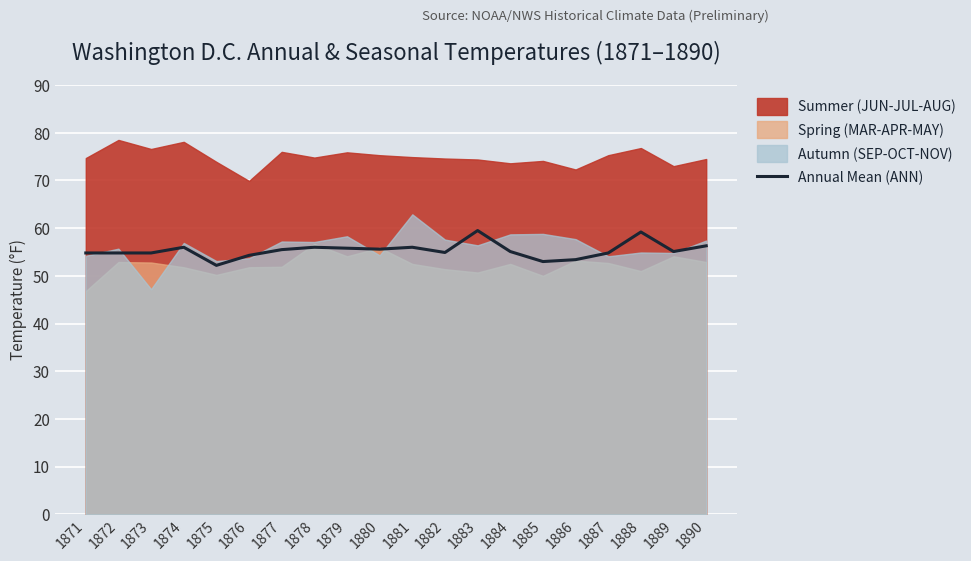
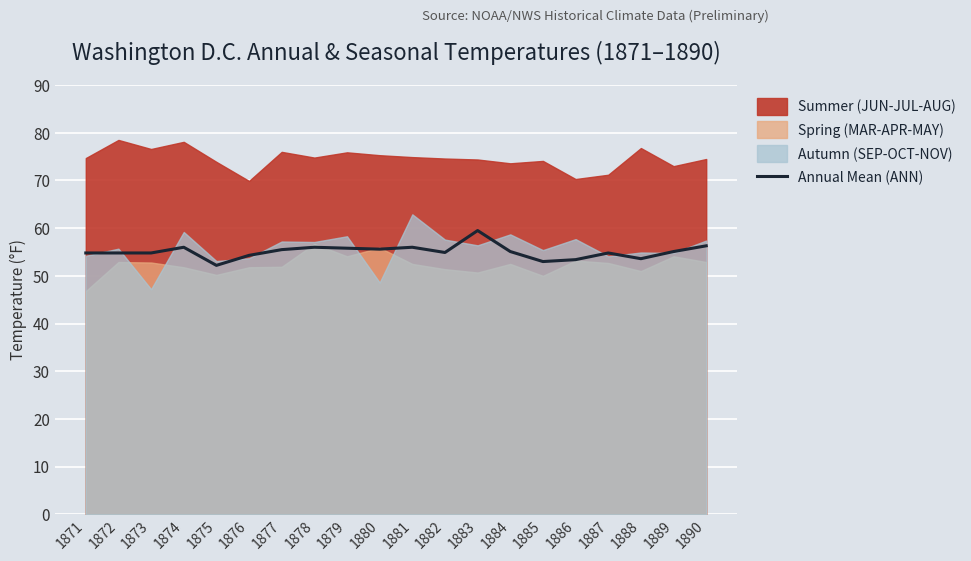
  {
    "Annual Mean (ANN)": {
      "1871": 55,
      "1872": 55,
      "1873": 55,
      "1874": 56,
      "1875": 52,
      "1876": 54,
      "1877": 56,
      "1878": 56,
      "1879": 56,
      "1881": 56,
      "1882": 55,
      "1883": 60,
      "1884": 55,
      "1885": 53,
      "1887": 55,
-     "1888": 59,
+     "1888": 54,
      "1890": 56
    },
    "Summer (JUN-JUL-AUG)": {
      "1871": 75,
      "1872": 79,
      "1873": 77,
      "1874": 78,
      "1875": 74,
      "1876": 70,
      "1877": 76,
      "1878": 75,
      "1879": 76,
      "1880": 75,
      "1881": 75,
      "1882": 75,
      "1883": 74,
      "1884": 74,
      "1885": 74,
-     "1886": 72,
-     "1887": 75,
+     "1886": 70,
+     "1887": 71,
      "1888": 77,
      "1889": 73,
      "1890": 75
    },
    "Spring (MAR-APR-MAY)": {
      "1871": 47,
      "1872": 53,
      "1873": 53,
      "1874": 52,
      "1875": 50,
      "1876": 52,
      "1877": 52,
      "1879": 54,
      "1881": 53,
      "1882": 51,
      "1883": 51,
      "1884": 53,
      "1885": 50,
      "1887": 53,
      "1888": 51,
      "1889": 54,
      "1890": 53
    },
    "Autumn (SEP-OCT-NOV)": {
      "1871": 54,
      "1872": 56,
      "1873": 47,
-     "1874": 57,
+     "1874": 59,
      "1875": 53,
      "1876": 54,
      "1877": 57,
      "1879": 58,
-     "1880": 54,
+     "1880": 49,
      "1881": 63,
      "1882": 58,
      "1883": 56,
      "1884": 59,
-     "1885": 59,
+     "1885": 55,
      "1886": 58,
      "1887": 54,
      "1888": 55,
      "1890": 57
    }
  }
